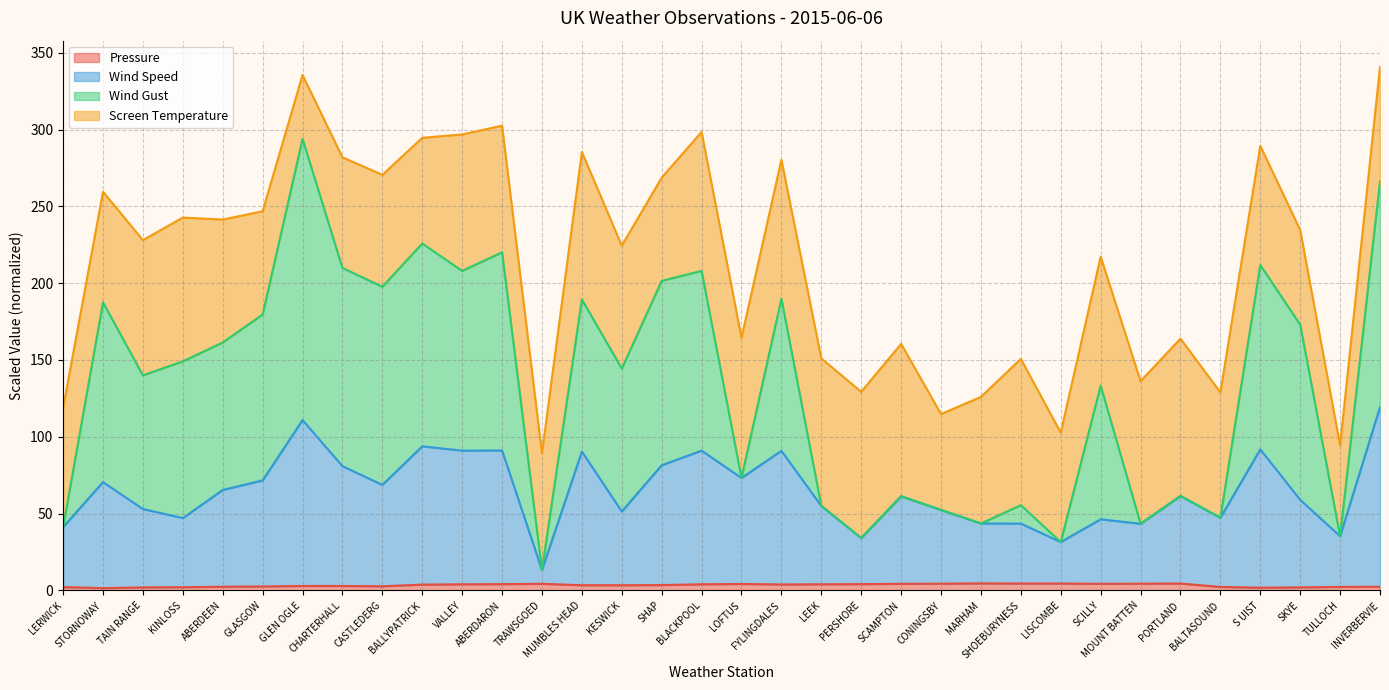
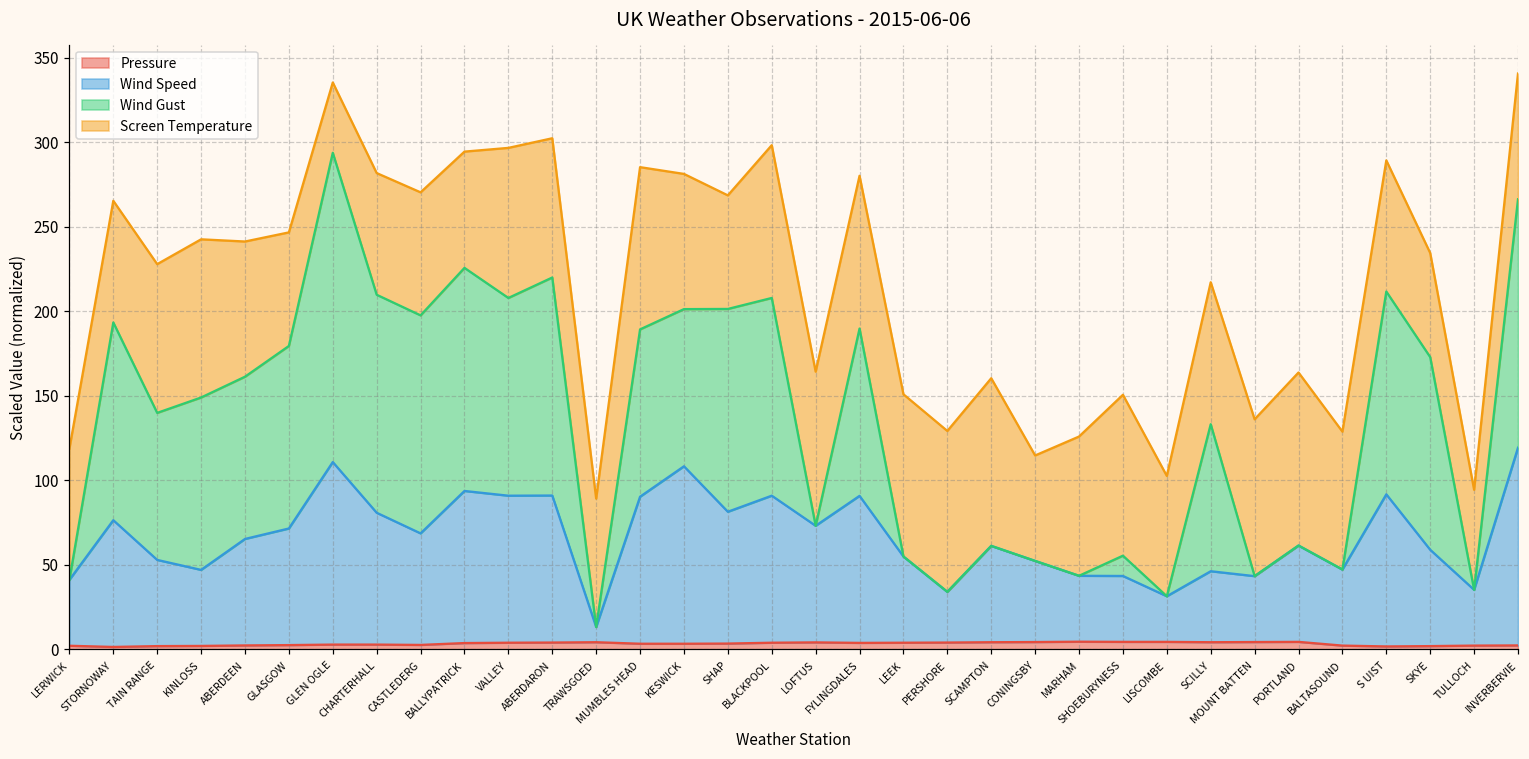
  {
    "Pressure": {
      "LERWICK": 2,
      "STORNOWAY": 2,
      "TAIN RANGE": 2,
      "KINLOSS": 2,
      "ABERDEEN": 2,
      "GLASGOW": 3,
      "GLEN OGLE": 3,
      "CHARTERHALL": 3,
      "CASTLEDERG": 3,
      "BALLYPATRICK": 4,
      "VALLEY": 4,
      "ABERDARON": 4,
      "TRAWSGOED": 4,
      "MUMBLES HEAD": 3,
      "KESWICK": 3,
      "SHAP": 4,
      "BLACKPOOL": 4,
      "LOFTUS": 4,
      "FYLINGDALES": 4,
      "LEEK": 4,
      "PERSHORE": 4,
      "SCAMPTON": 4,
      "CONINGSBY": 4,
      "MARHAM": 5,
      "SHOEBURYNESS": 5,
      "LISCOMBE": 5,
      "SCILLY": 4,
      "MOUNT BATTEN": 4,
      "PORTLAND": 5,
      "BALTASOUND": 2,
      "S UIST": 2,
      "SKYE": 2,
      "TULLOCH": 2,
      "INVERBERVIE": 2
    },
    "Wind Speed": {
-     "STORNOWAY": 69,
+     "STORNOWAY": 75,
      "TAIN RANGE": 51,
      "KINLOSS": 45,
      "ABERDEEN": 63,
      "GLASGOW": 69,
      "GLEN OGLE": 108,
      "CHARTERHALL": 78,
      "CASTLEDERG": 66,
      "BALLYPATRICK": 90,
      "VALLEY": 87,
      "ABERDARON": 87,
      "MUMBLES HEAD": 87,
-     "KESWICK": 48,
+     "KESWICK": 105,
      "SHAP": 78,
      "BLACKPOOL": 87,
      "FYLINGDALES": 87,
      "SHOEBURYNESS": 39,
      "SCILLY": 42,
      "S UIST": 90,
      "SKYE": 57,
      "INVERBERVIE": 117
    },
    "Wind Gust": {
      "STORNOWAY": 117,
      "TAIN RANGE": 87,
      "KINLOSS": 102,
      "ABERDEEN": 96,
      "GLASGOW": 108,
      "GLEN OGLE": 183,
      "CHARTERHALL": 129,
      "CASTLEDERG": 129,
      "BALLYPATRICK": 132,
      "VALLEY": 117,
      "ABERDARON": 129,
      "MUMBLES HEAD": 99,
      "KESWICK": 93,
      "SHAP": 120,
      "BLACKPOOL": 117,
      "FYLINGDALES": 99,
      "SHOEBURYNESS": 12,
      "SCILLY": 87,
      "S UIST": 120,
      "SKYE": 114,
      "INVERBERVIE": 147
    },
    "Screen Temperature": {
      "LERWICK": 78,
      "STORNOWAY": 72,
      "TAIN RANGE": 88,
      "KINLOSS": 94,
      "ABERDEEN": 80,
      "GLASGOW": 67,
      "GLEN OGLE": 42,
      "CHARTERHALL": 72,
      "CASTLEDERG": 73,
      "BALLYPATRICK": 69,
      "VALLEY": 89,
      "ABERDARON": 82,
      "TRAWSGOED": 76,
      "MUMBLES HEAD": 96,
      "KESWICK": 80,
      "SHAP": 67,
      "BLACKPOOL": 90,
      "LOFTUS": 91,
      "FYLINGDALES": 90,
      "LEEK": 96,
      "PERSHORE": 95,
      "SCAMPTON": 99,
      "CONINGSBY": 62,
      "MARHAM": 82,
      "SHOEBURYNESS": 95,
      "LISCOMBE": 71,
      "SCILLY": 84,
      "MOUNT BATTEN": 93,
      "PORTLAND": 102,
      "BALTASOUND": 82,
      "S UIST": 78,
      "SKYE": 62,
      "TULLOCH": 59,
      "INVERBERVIE": 74
    }
  }
